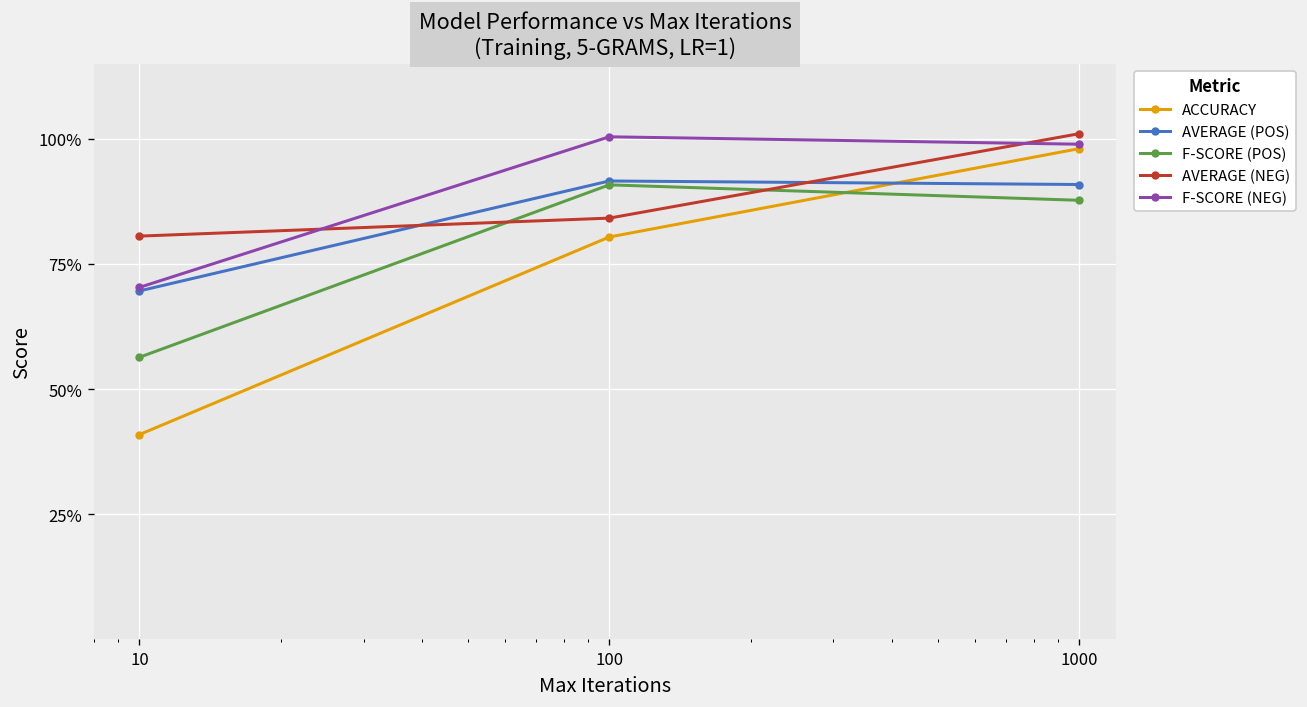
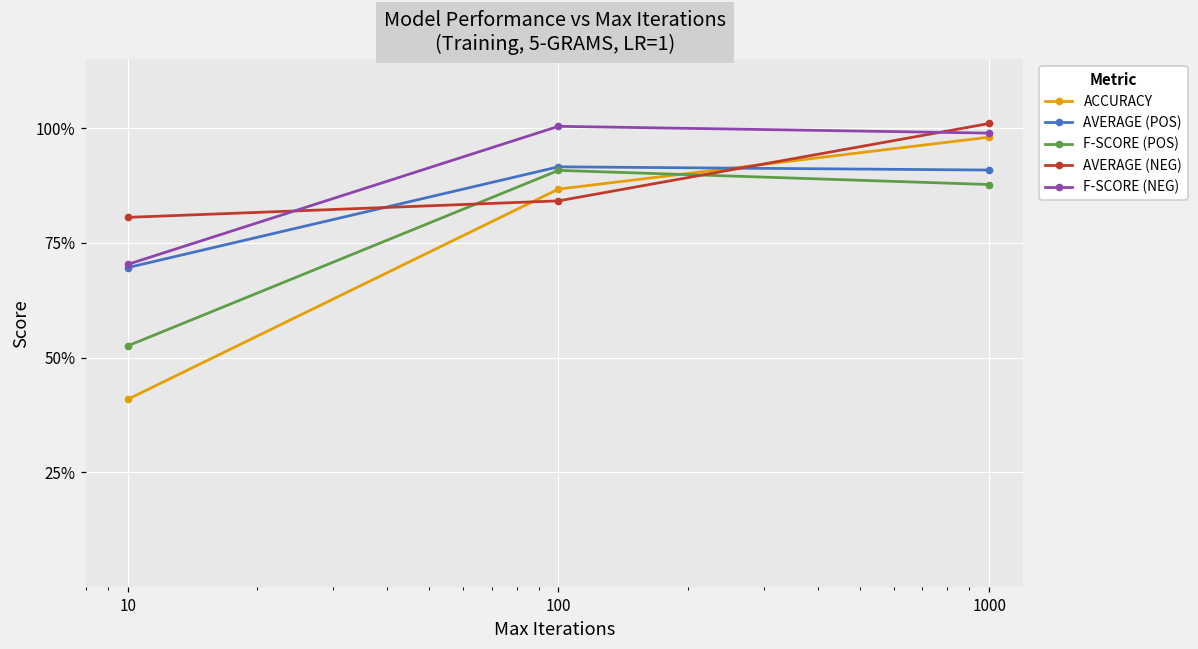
  {
    "ACCURACY": {
      "10": "41%",
-     "100": "80%",
+     "100": "87%",
      "1000": "98%"
    },
    "AVERAGE (POS)": {
      "10": "70%",
      "100": "92%",
      "1000": "91%"
    },
    "F-SCORE (POS)": {
-     "10": "56%",
+     "10": "53%",
      "100": "91%",
      "1000": "88%"
    },
    "AVERAGE (NEG)": {
      "10": "81%",
      "100": "84%",
      "1000": "101%"
    },
    "F-SCORE (NEG)": {
      "10": "70%",
      "100": "100%",
      "1000": "99%"
    }
  }
